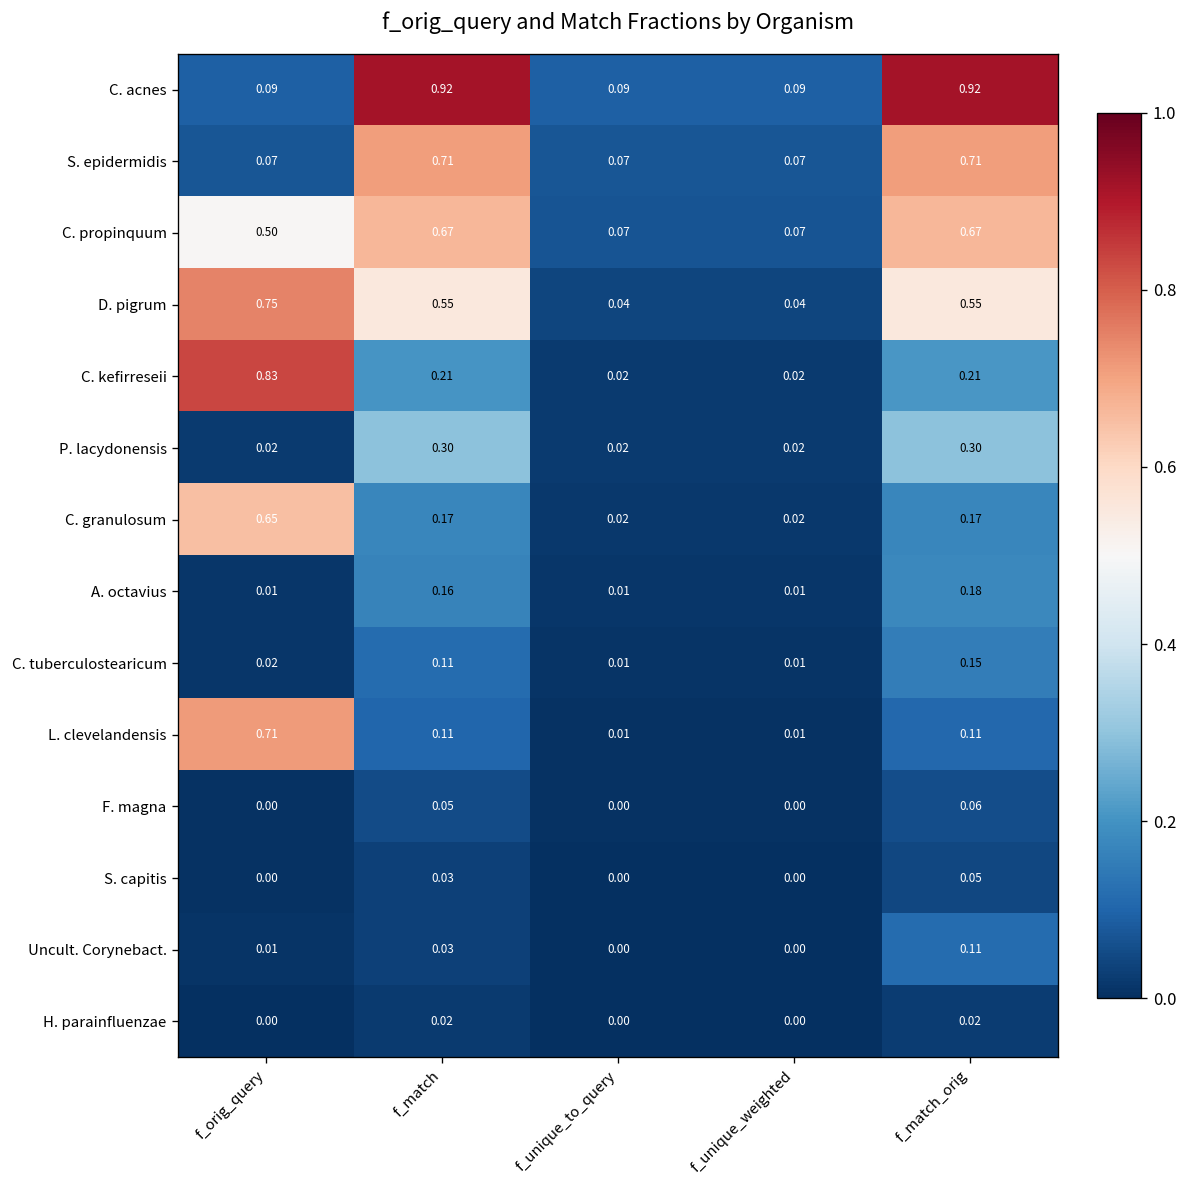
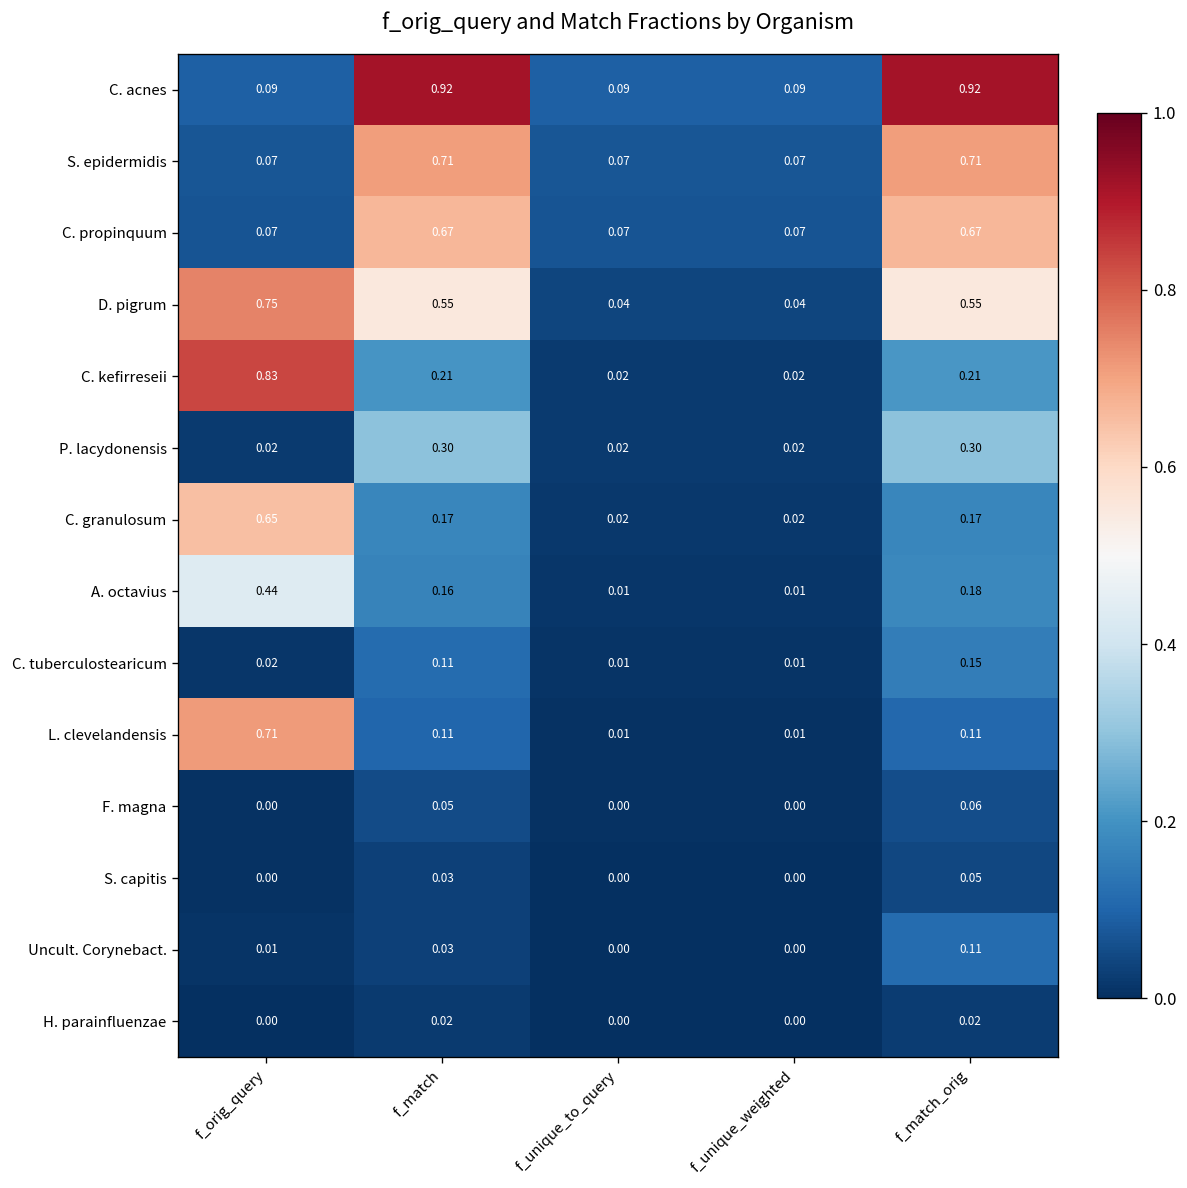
  {
    "C. acnes": {
      "f_orig_query": 0.09,
      "f_match": 0.92,
      "f_unique_to_query": 0.09,
      "f_unique_weighted": 0.09,
      "f_match_orig": 0.92
    },
    "S. epidermidis": {
      "f_orig_query": 0.07,
      "f_match": 0.71,
      "f_unique_to_query": 0.07,
      "f_unique_weighted": 0.07,
      "f_match_orig": 0.71
    },
    "C. propinquum": {
-     "f_orig_query": 0.50,
+     "f_orig_query": 0.07,
      "f_match": 0.67,
      "f_unique_to_query": 0.07,
      "f_unique_weighted": 0.07,
      "f_match_orig": 0.67
    },
    "D. pigrum": {
      "f_orig_query": 0.75,
      "f_match": 0.55,
      "f_unique_to_query": 0.04,
      "f_unique_weighted": 0.04,
      "f_match_orig": 0.55
    },
    "C. kefirreseii": {
      "f_orig_query": 0.83,
      "f_match": 0.21,
      "f_unique_to_query": 0.02,
      "f_unique_weighted": 0.02,
      "f_match_orig": 0.21
    },
    "P. lacydonensis": {
      "f_orig_query": 0.02,
      "f_match": 0.30,
      "f_unique_to_query": 0.02,
      "f_unique_weighted": 0.02,
      "f_match_orig": 0.30
    },
    "C. granulosum": {
      "f_orig_query": 0.65,
      "f_match": 0.17,
      "f_unique_to_query": 0.02,
      "f_unique_weighted": 0.02,
      "f_match_orig": 0.17
    },
    "A. octavius": {
-     "f_orig_query": 0.01,
+     "f_orig_query": 0.44,
      "f_match": 0.16,
      "f_unique_to_query": 0.01,
      "f_unique_weighted": 0.01,
      "f_match_orig": 0.18
    },
    "C. tuberculostearicum": {
      "f_orig_query": 0.02,
      "f_match": 0.11,
      "f_unique_to_query": 0.01,
      "f_unique_weighted": 0.01,
      "f_match_orig": 0.15
    },
    "L. clevelandensis": {
      "f_orig_query": 0.71,
      "f_match": 0.11,
      "f_unique_to_query": 0.01,
      "f_unique_weighted": 0.01,
      "f_match_orig": 0.11
    },
    "F. magna": {
      "f_orig_query": 0.00,
      "f_match": 0.05,
      "f_unique_to_query": 0.00,
      "f_unique_weighted": 0.00,
      "f_match_orig": 0.06
    },
    "S. capitis": {
      "f_orig_query": 0.00,
      "f_match": 0.03,
      "f_unique_to_query": 0.00,
      "f_unique_weighted": 0.00,
      "f_match_orig": 0.05
    },
    "Uncult. Corynebact.": {
      "f_orig_query": 0.01,
      "f_match": 0.03,
      "f_unique_to_query": 0.00,
      "f_unique_weighted": 0.00,
      "f_match_orig": 0.11
    },
    "H. parainfluenzae": {
      "f_orig_query": 0.00,
      "f_match": 0.02,
      "f_unique_to_query": 0.00,
      "f_unique_weighted": 0.00,
      "f_match_orig": 0.02
    }
  }
